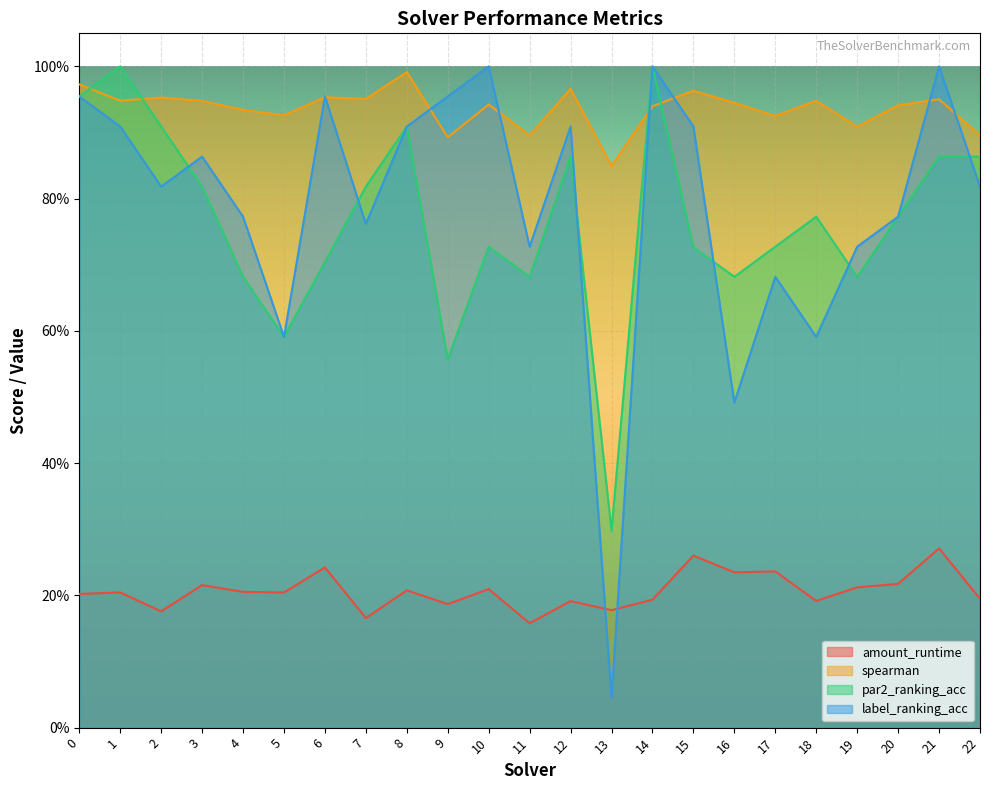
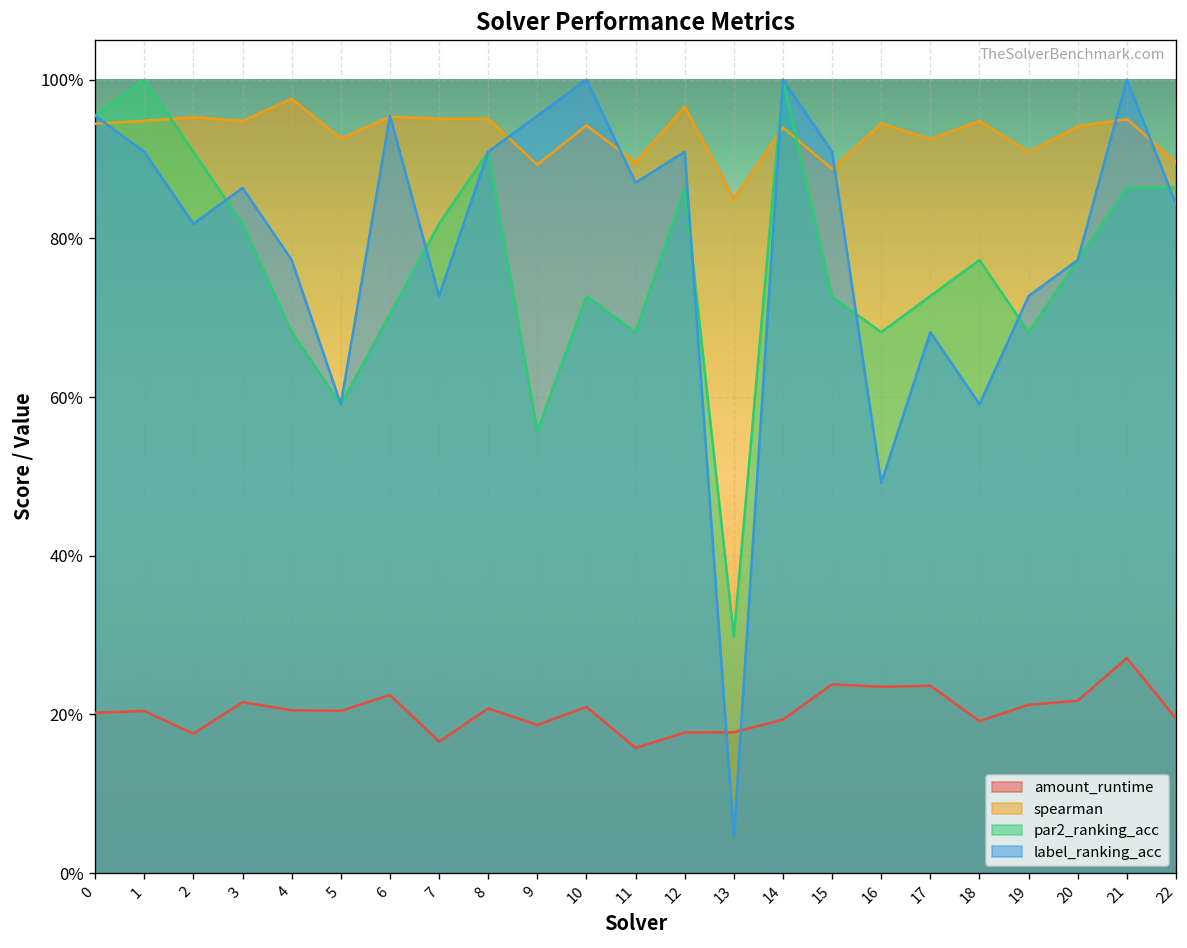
  {
    "amount_runtime": {
      "0": "20%",
      "1": "20%",
      "2": "18%",
      "3": "22%",
      "4": "21%",
      "5": "20%",
-     "6": "24%",
+     "6": "22%",
      "7": "17%",
      "8": "21%",
      "9": "19%",
      "10": "21%",
      "11": "16%",
-     "12": "19%",
+     "12": "18%",
      "13": "18%",
      "14": "19%",
-     "15": "26%",
+     "15": "24%",
      "16": "23%",
      "17": "24%",
      "18": "19%",
      "19": "21%",
      "20": "22%",
      "21": "27%",
      "22": "19%"
    },
    "spearman": {
-     "0": "97%",
+     "0": "94%",
      "1": "95%",
      "2": "95%",
      "3": "95%",
-     "4": "93%",
+     "4": "98%",
      "5": "93%",
      "7": "95%",
-     "8": "99%",
+     "8": "95%",
      "9": "89%",
      "10": "94%",
      "11": "90%",
      "12": "97%",
      "13": "85%",
      "14": "94%",
-     "15": "96%",
+     "15": "89%",
      "16": "94%",
      "17": "93%",
      "18": "95%",
      "19": "91%",
      "20": "94%",
      "21": "95%",
      "22": "90%"
    },
    "par2_ranking_acc": {
      "1": "100%",
      "2": "91%",
      "3": "82%",
      "4": "68%",
      "6": "70%",
      "7": "82%",
      "9": "56%",
      "10": "73%",
      "11": "68%",
      "12": "86%",
      "13": "30%",
      "15": "73%",
      "16": "68%",
      "17": "73%",
      "18": "77%",
      "19": "68%",
      "21": "86%",
      "22": "86%"
    },
    "label_ranking_acc": {
      "1": "91%",
      "2": "82%",
      "3": "86%",
      "4": "77%",
-     "7": "76%",
+     "7": "73%",
      "9": "95%",
      "10": "100%",
-     "11": "73%",
+     "11": "87%",
      "12": "91%",
      "13": "5%",
      "15": "91%",
      "16": "49%",
      "17": "68%",
      "18": "59%",
      "19": "73%",
      "21": "100%",
-     "22": "82%"
+     "22": "84%"
    }
  }
